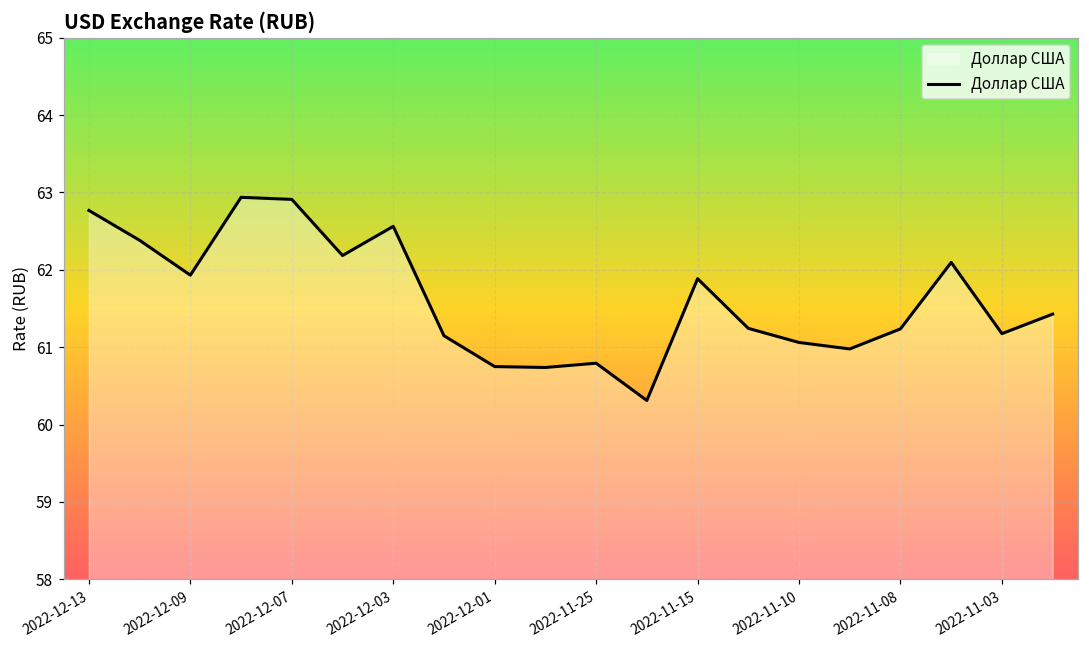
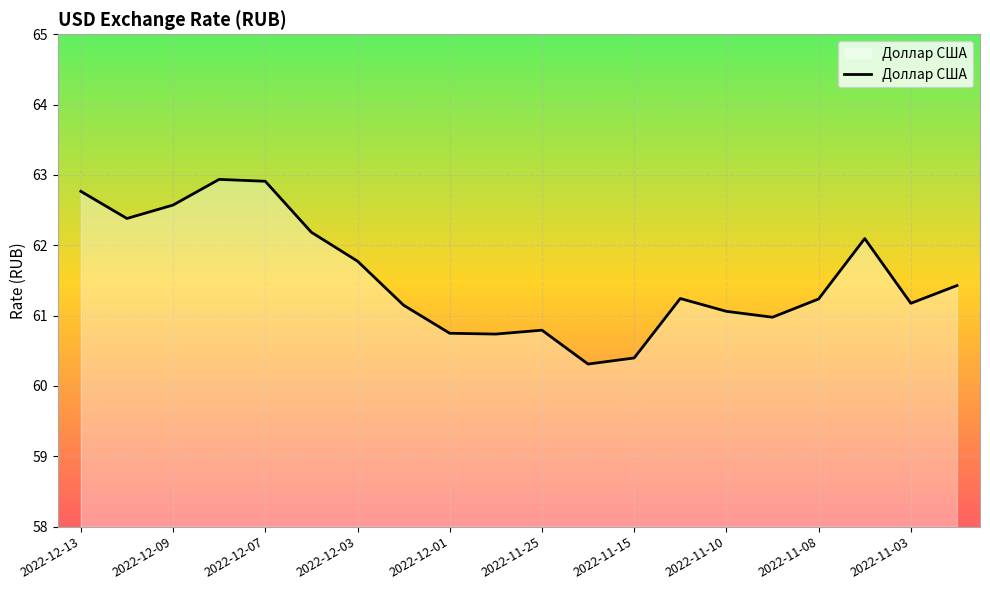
  {
    "2022-12-13": 62.8,
-   "2022-12-09": 61.9,
+   "2022-12-09": 62.6,
    "2022-12-07": 62.9,
-   "2022-12-03": 62.6,
+   "2022-12-03": 61.8,
    "2022-12-01": 60.7,
    "2022-11-25": 60.8,
-   "2022-11-15": 61.9,
+   "2022-11-15": 60.4,
    "2022-11-10": 61.1,
    "2022-11-08": 61.2,
    "2022-11-03": 61.2
  }
